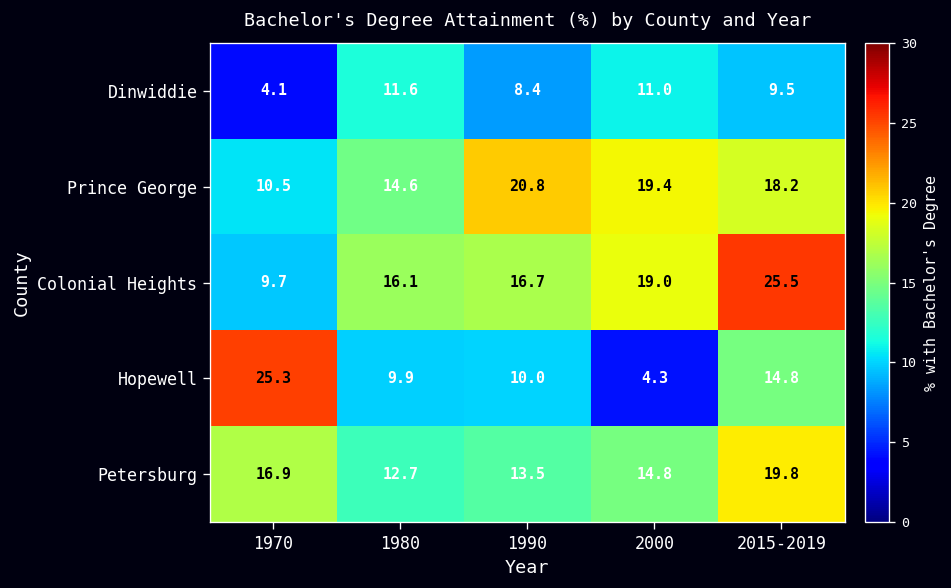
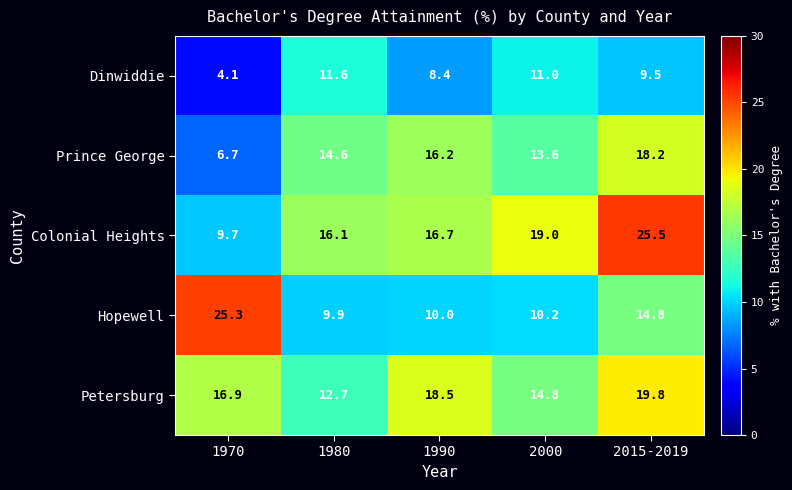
  {
    "Dinwiddie": {
      "1970": 4.1,
      "1980": 11.6,
      "1990": 8.4,
      "2000": 11.0,
      "2015-2019": 9.5
    },
    "Prince George": {
-     "1970": 10.5,
+     "1970": 6.7,
      "1980": 14.6,
-     "1990": 20.8,
-     "2000": 19.4,
+     "1990": 16.2,
+     "2000": 13.6,
      "2015-2019": 18.2
    },
    "Colonial Heights": {
      "1970": 9.7,
      "1980": 16.1,
      "1990": 16.7,
      "2000": 19.0,
      "2015-2019": 25.5
    },
    "Hopewell": {
      "1970": 25.3,
      "1980": 9.9,
      "1990": 10.0,
-     "2000": 4.3,
+     "2000": 10.2,
      "2015-2019": 14.8
    },
    "Petersburg": {
      "1970": 16.9,
      "1980": 12.7,
-     "1990": 13.5,
+     "1990": 18.5,
      "2000": 14.8,
      "2015-2019": 19.8
    }
  }
